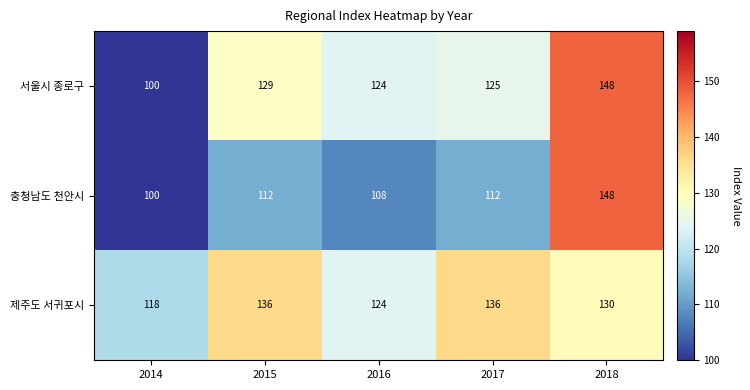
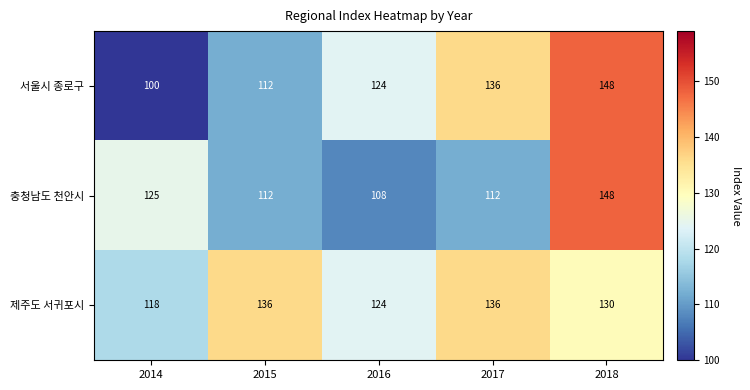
  {
    "서울시 종로구": {
      "2014": 100,
-     "2015": 129,
+     "2015": 112,
      "2016": 124,
-     "2017": 125,
+     "2017": 136,
      "2018": 148
    },
    "충청남도 천안시": {
-     "2014": 100,
+     "2014": 125,
      "2015": 112,
      "2016": 108,
      "2017": 112,
      "2018": 148
    },
    "제주도 서귀포시": {
      "2014": 118,
      "2015": 136,
      "2016": 124,
      "2017": 136,
      "2018": 130
    }
  }
